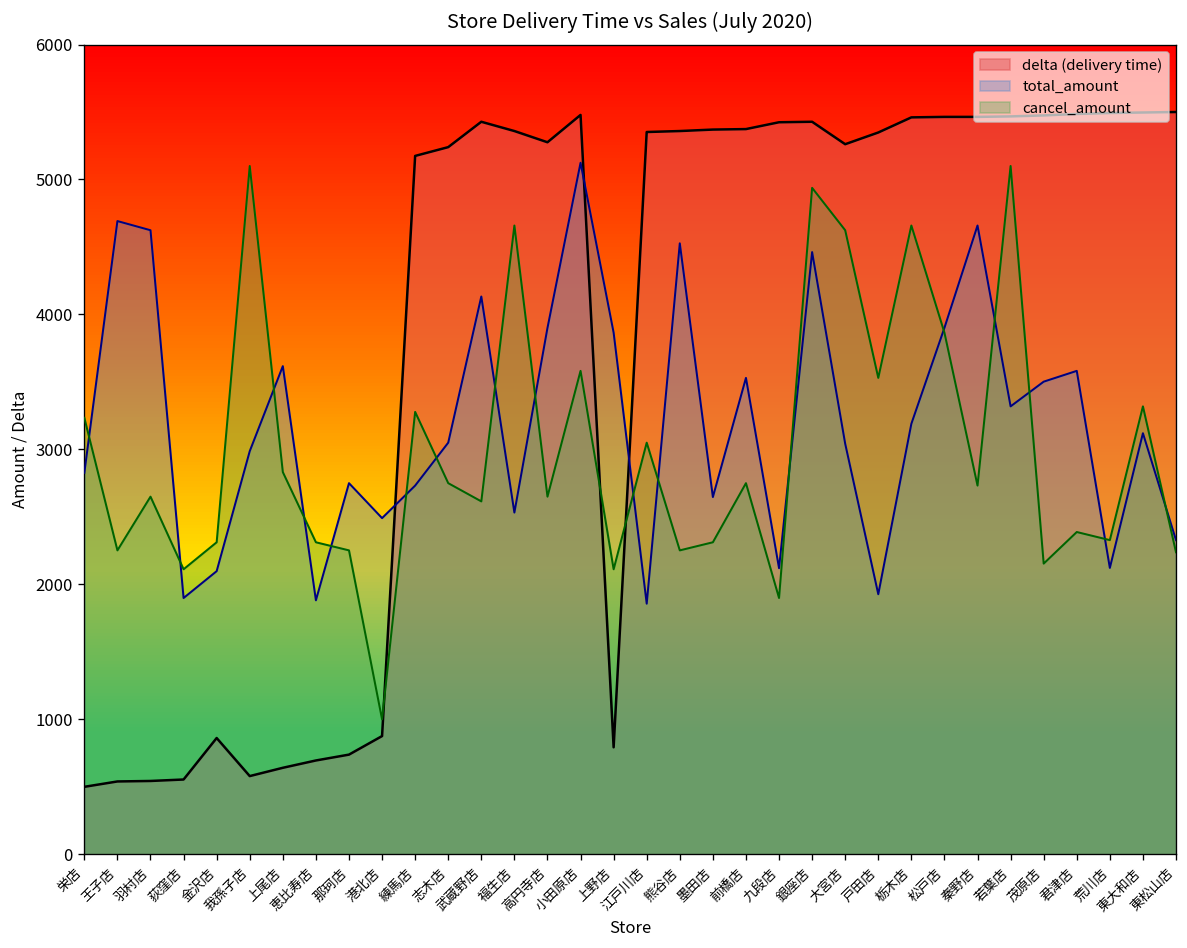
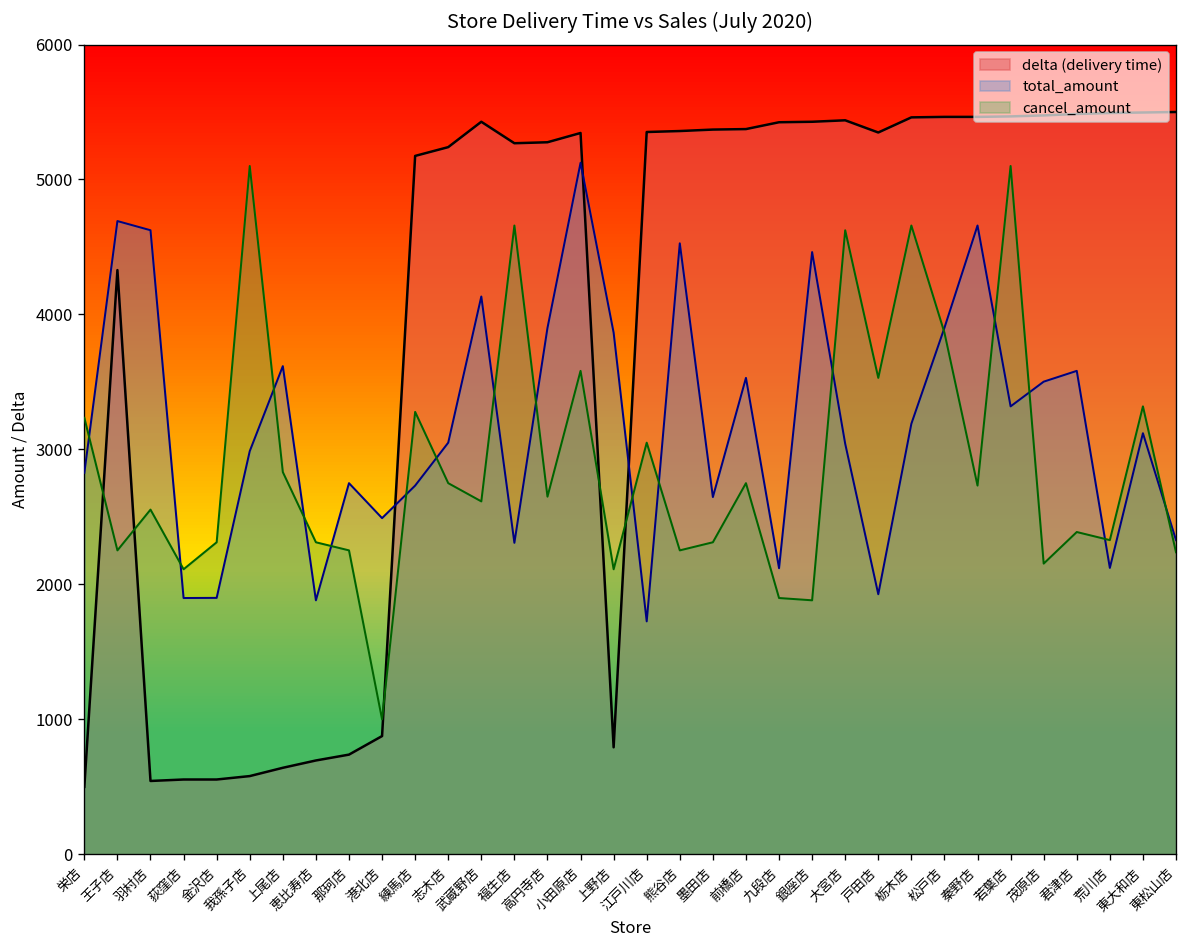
  {
    "delta (delivery time)": {
      "栄店": 500,
-     "王子店": 540,
+     "王子店": 4330,
      "羽村店": 540,
      "荻窪店": 550,
-     "金沢店": 860,
+     "金沢店": 550,
      "我孫子店": 580,
      "上尾店": 640,
      "恵比寿店": 700,
      "那珂店": 740,
      "港北店": 880,
      "練馬店": 5170,
      "志木店": 5240,
      "武蔵野店": 5430,
-     "福生店": 5360,
+     "福生店": 5270,
      "高円寺店": 5280,
-     "小田原店": 5480,
+     "小田原店": 5340,
      "上野店": 790,
      "江戸川店": 5350,
      "熊谷店": 5360,
      "墨田店": 5370,
      "前橋店": 5370,
      "九段店": 5420,
      "銀座店": 5430,
-     "大宮店": 5260,
+     "大宮店": 5440,
      "戸田店": 5350,
      "栃木店": 5460,
      "松戸店": 5460,
      "東松山店": 5500
    },
    "total_amount": {
      "栄店": 2830,
      "王子店": 4690,
      "羽村店": 4620,
      "荻窪店": 1900,
-     "金沢店": 2100,
+     "金沢店": 1900,
      "我孫子店": 2990,
      "上尾店": 3620,
      "恵比寿店": 1880,
      "那珂店": 2750,
      "港北店": 2490,
      "練馬店": 2730,
      "志木店": 3050,
      "武蔵野店": 4130,
-     "福生店": 2530,
+     "福生店": 2310,
      "高円寺店": 3900,
      "小田原店": 5120,
      "上野店": 3870,
-     "江戸川店": 1860,
+     "江戸川店": 1730,
      "熊谷店": 4530,
      "墨田店": 2650,
      "前橋店": 3530,
      "九段店": 2120,
      "銀座店": 4460,
      "大宮店": 3040,
      "戸田店": 1930,
      "栃木店": 3190,
      "松戸店": 3900,
      "秦野店": 4660,
      "若葉店": 3320,
      "茂原店": 3500,
      "君津店": 3580,
      "荒川店": 2120,
      "東大和店": 3120,
      "東松山店": 2330
    },
    "cancel_amount": {
      "栄店": 3230,
      "王子店": 2250,
-     "羽村店": 2650,
+     "羽村店": 2550,
      "荻窪店": 2110,
      "金沢店": 2310,
      "我孫子店": 5100,
      "上尾店": 2830,
      "恵比寿店": 2310,
      "那珂店": 2250,
      "港北店": 1000,
      "練馬店": 3280,
      "志木店": 2750,
      "武蔵野店": 2620,
      "福生店": 4660,
      "高円寺店": 2650,
      "小田原店": 3580,
      "上野店": 2110,
      "江戸川店": 3050,
      "熊谷店": 2250,
      "墨田店": 2310,
      "前橋店": 2750,
      "九段店": 1900,
-     "銀座店": 4940,
+     "銀座店": 1880,
      "大宮店": 4620,
      "戸田店": 3530,
      "栃木店": 4660,
      "松戸店": 3870,
      "秦野店": 2730,
      "若葉店": 5100,
      "茂原店": 2150,
      "君津店": 2390,
      "荒川店": 2330,
      "東大和店": 3320,
      "東松山店": 2240
    }
  }
